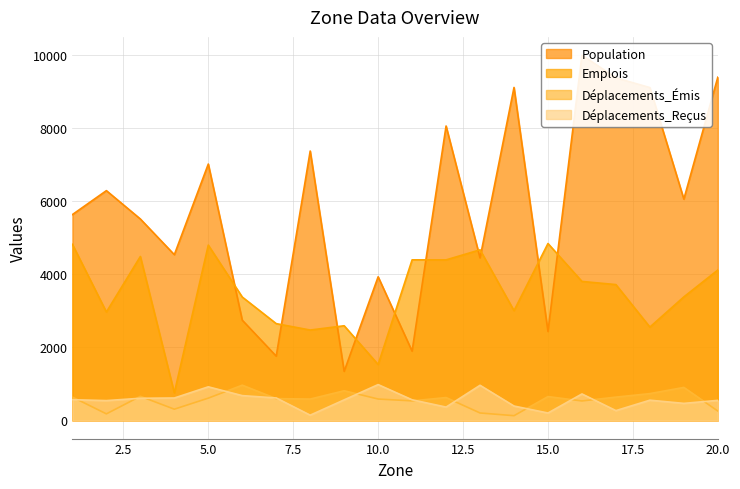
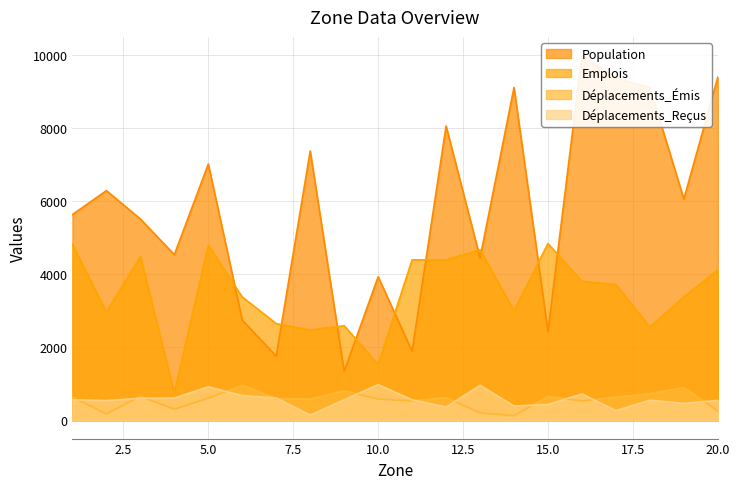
  {
    "Déplacements_Reçus": {
      "5.0": 900,
      "10.0": 1000,
-     "15.0": 200,
+     "15.0": 400,
      "20.0": 500
    }
  }
